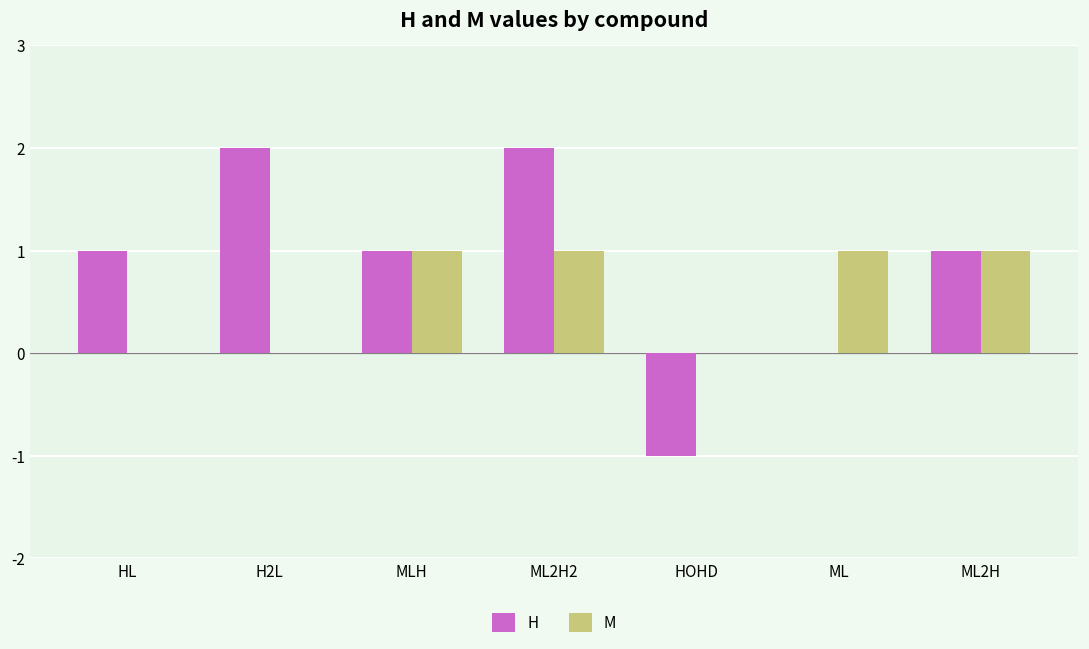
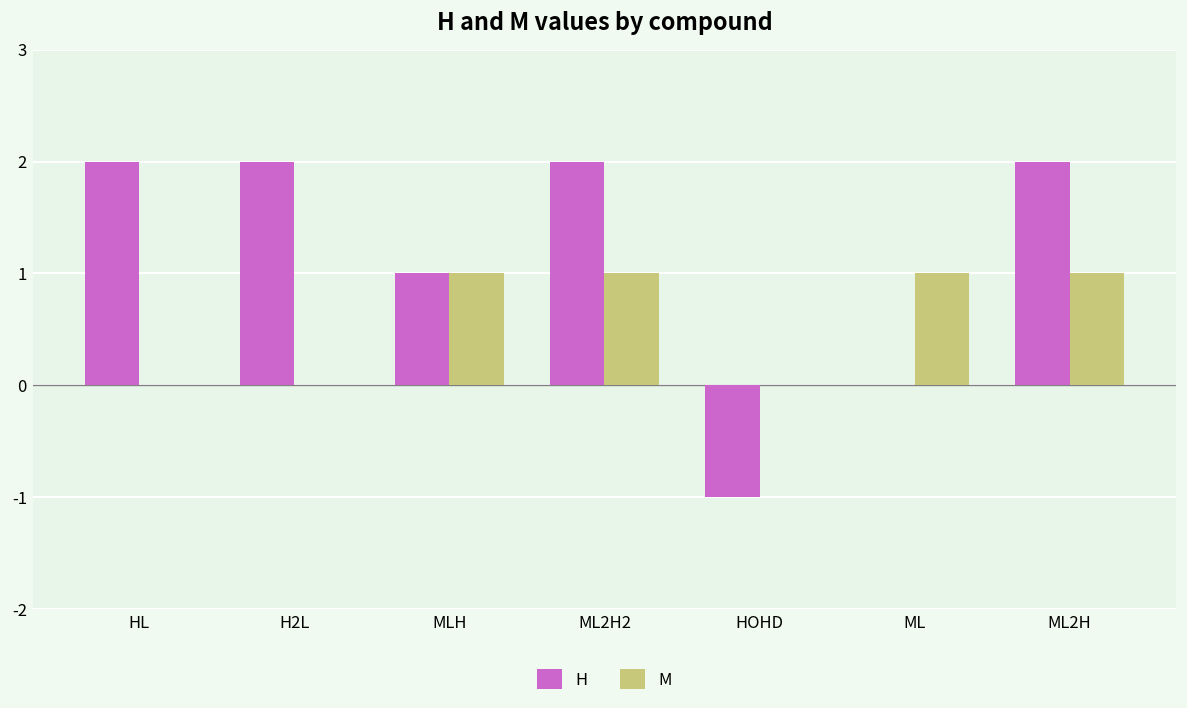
  {
    "H": {
-     "HL": 1,
+     "HL": 2,
      "H2L": 2,
      "MLH": 1,
      "ML2H2": 2,
      "HOHD": -1,
      "ML": 0,
-     "ML2H": 1
+     "ML2H": 2
    },
    "M": {
      "HL": 0,
      "H2L": 0,
      "MLH": 1,
      "ML2H2": 1,
      "HOHD": 0,
      "ML": 1,
      "ML2H": 1
    }
  }
